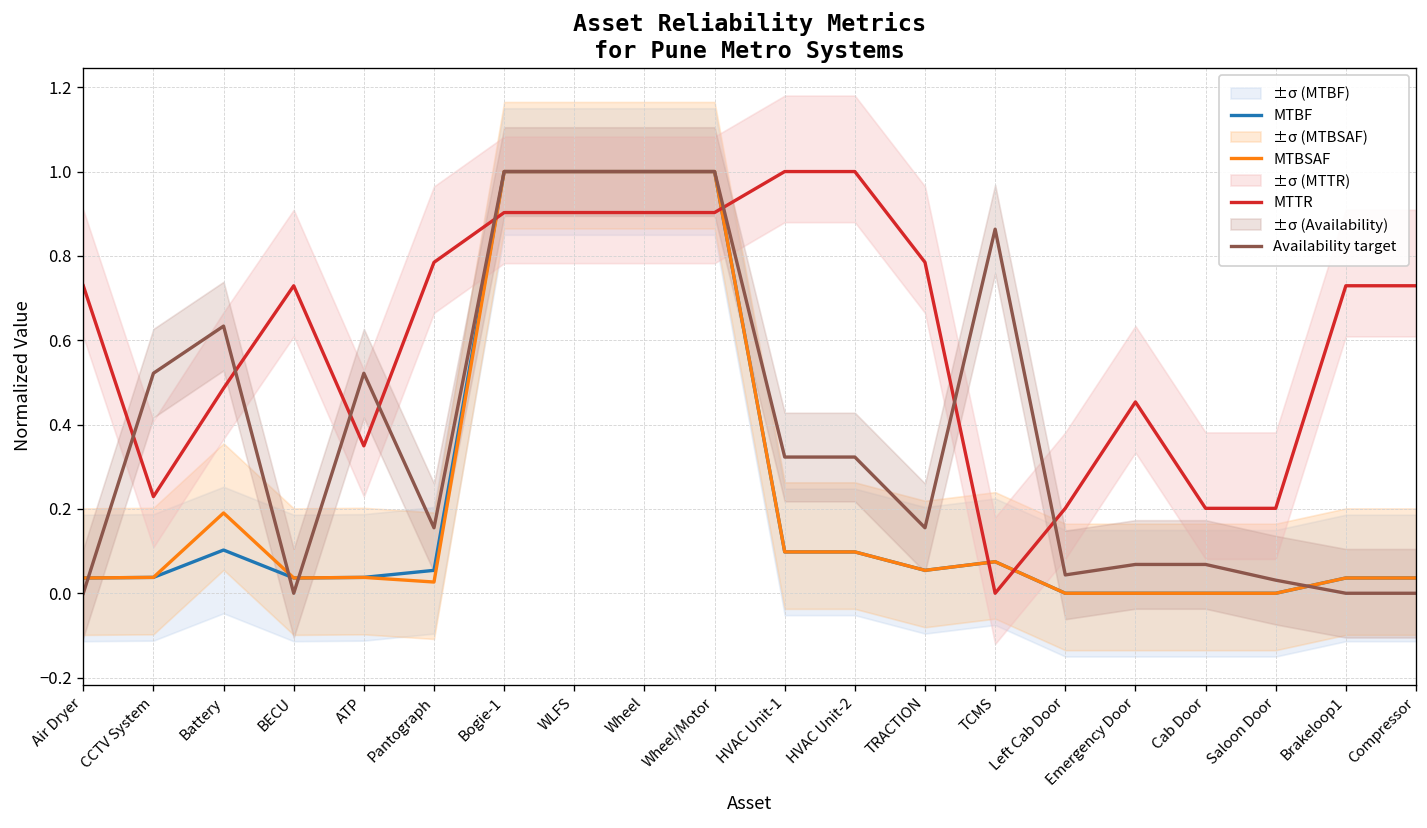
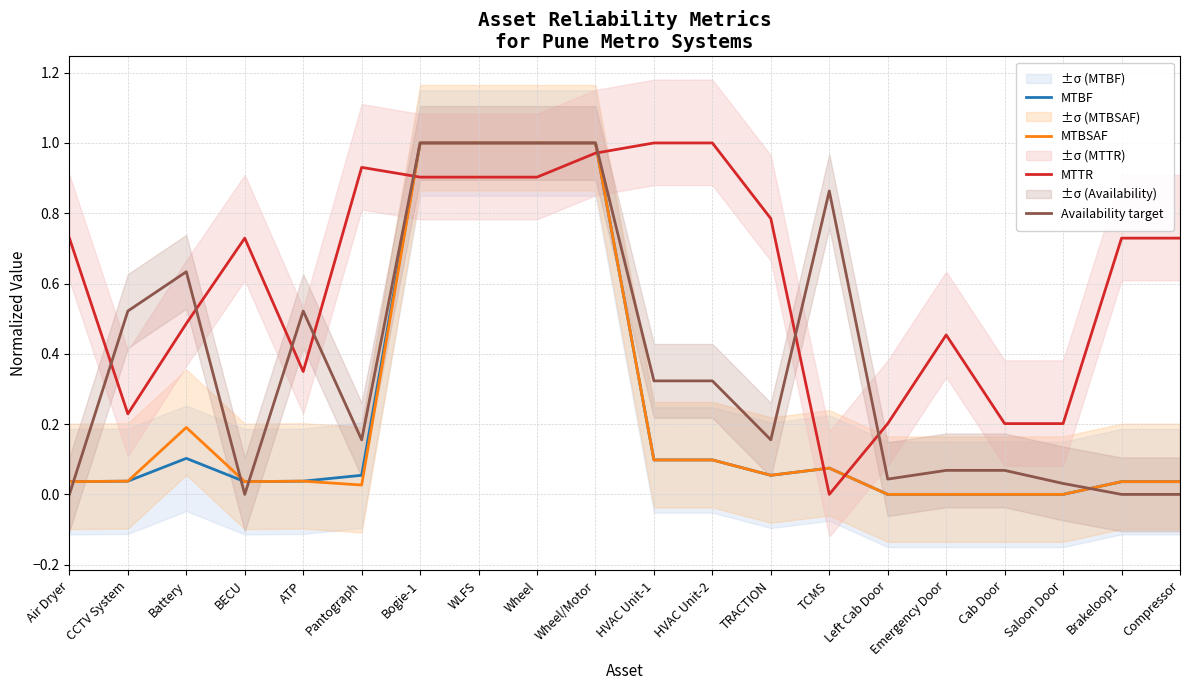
  {
    "MTBF": {
      "Battery": 0.10,
      "Pantograph": 0.05
    },
    "MTBSAF": {
      "Battery": 0.19,
      "Pantograph": 0.03
    },
    "MTTR": {
      "Air Dryer": 0.73,
      "CCTV System": 0.23,
      "Battery": 0.49,
      "BECU": 0.73,
      "ATP": 0.35,
-     "Pantograph": 0.78,
+     "Pantograph": 0.93,
      "Bogie-1": 0.90,
      "WLFS": 0.90,
      "Wheel": 0.90,
-     "Wheel/Motor": 0.90,
+     "Wheel/Motor": 0.97,
      "HVAC Unit-1": 1.00,
      "HVAC Unit-2": 1.00,
      "TRACTION": 0.78,
      "TCMS": 0.00,
      "Left Cab Door": 0.20,
      "Emergency Door": 0.45,
      "Cab Door": 0.20,
      "Saloon Door": 0.20,
      "Brakeloop1": 0.73,
      "Compressor": 0.73
    },
    "Availability target": {
      "Air Dryer": 0.00,
      "CCTV System": 0.52,
      "Battery": 0.63,
      "BECU": 0.00,
      "ATP": 0.52,
      "Pantograph": 0.16,
      "HVAC Unit-1": 0.32,
      "HVAC Unit-2": 0.32,
      "TRACTION": 0.16,
      "TCMS": 0.86,
      "Left Cab Door": 0.04,
      "Emergency Door": 0.07,
      "Cab Door": 0.07,
      "Saloon Door": 0.03,
      "Brakeloop1": 0.00,
      "Compressor": 0.00
    }
  }
